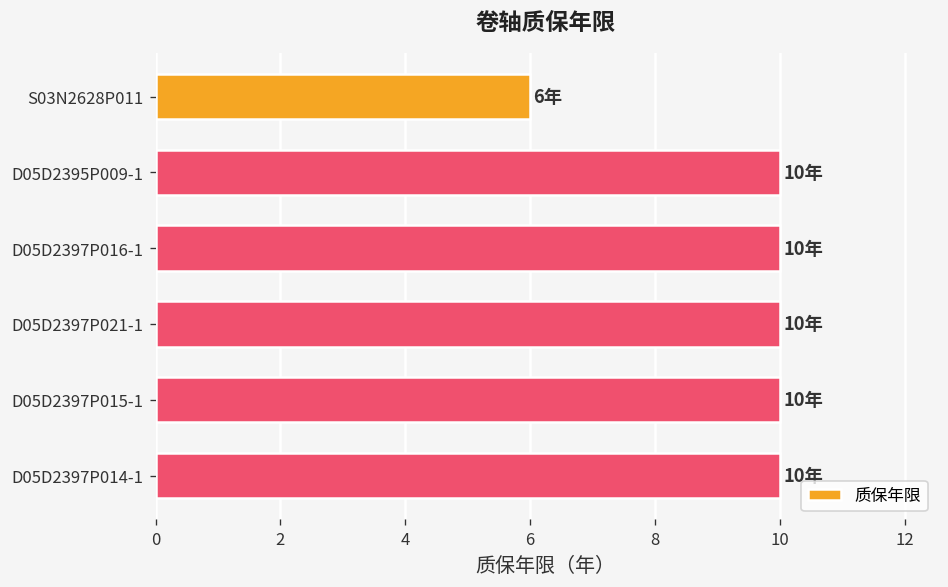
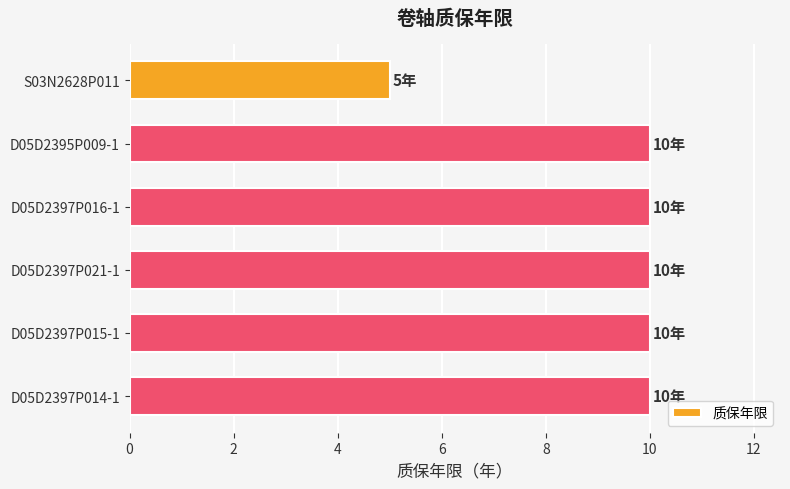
  {
-   "S03N2628P011": "6年",
+   "S03N2628P011": "5年",
    "D05D2395P009-1": "10年",
    "D05D2397P016-1": "10年",
    "D05D2397P021-1": "10年",
    "D05D2397P015-1": "10年"
  }
